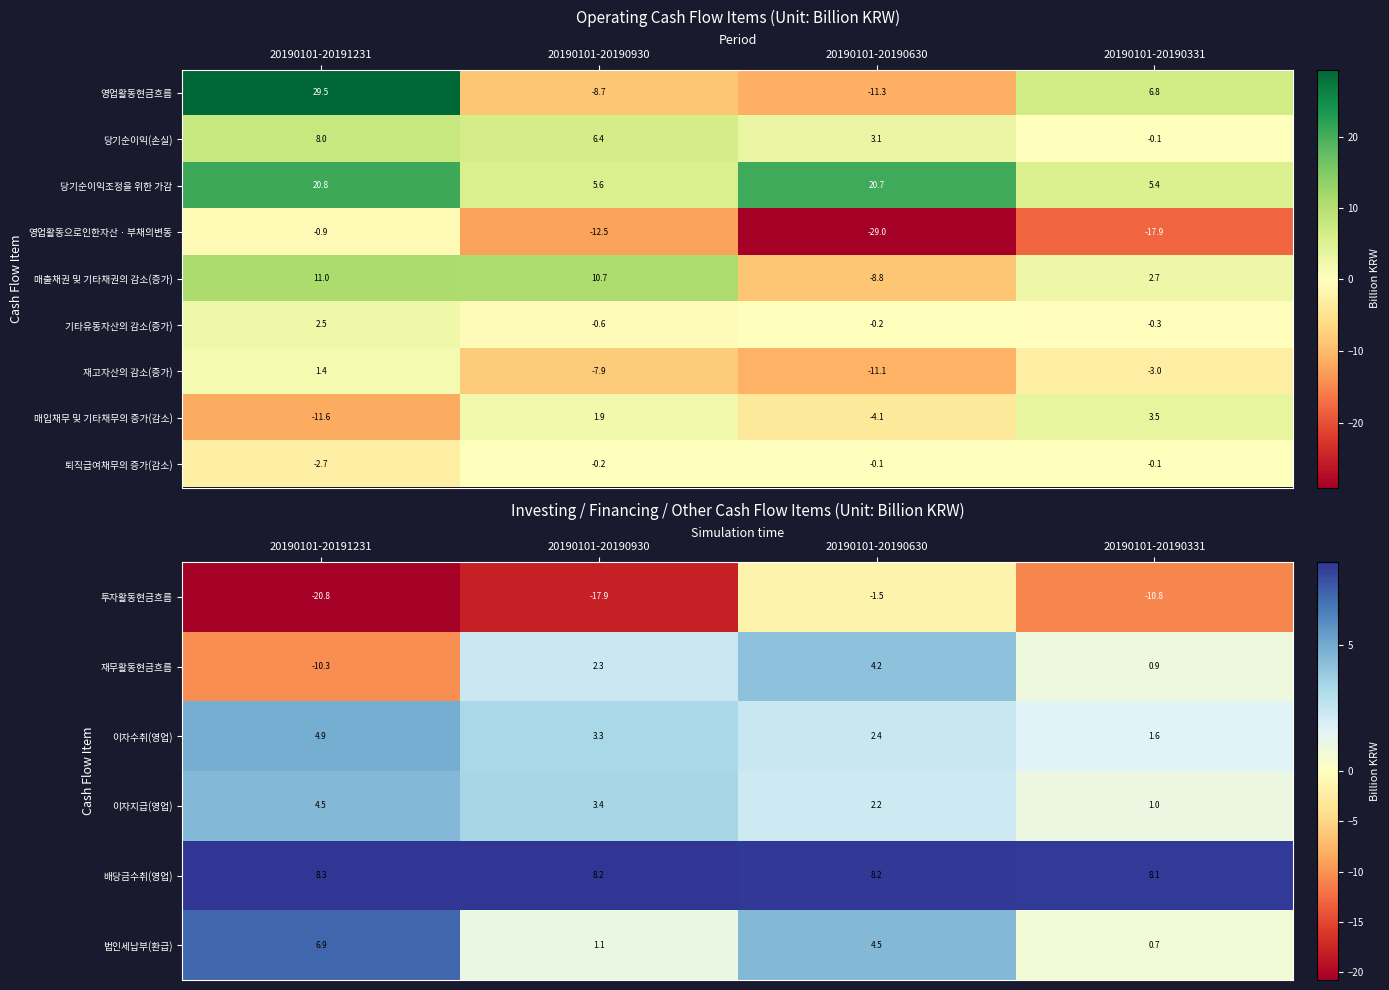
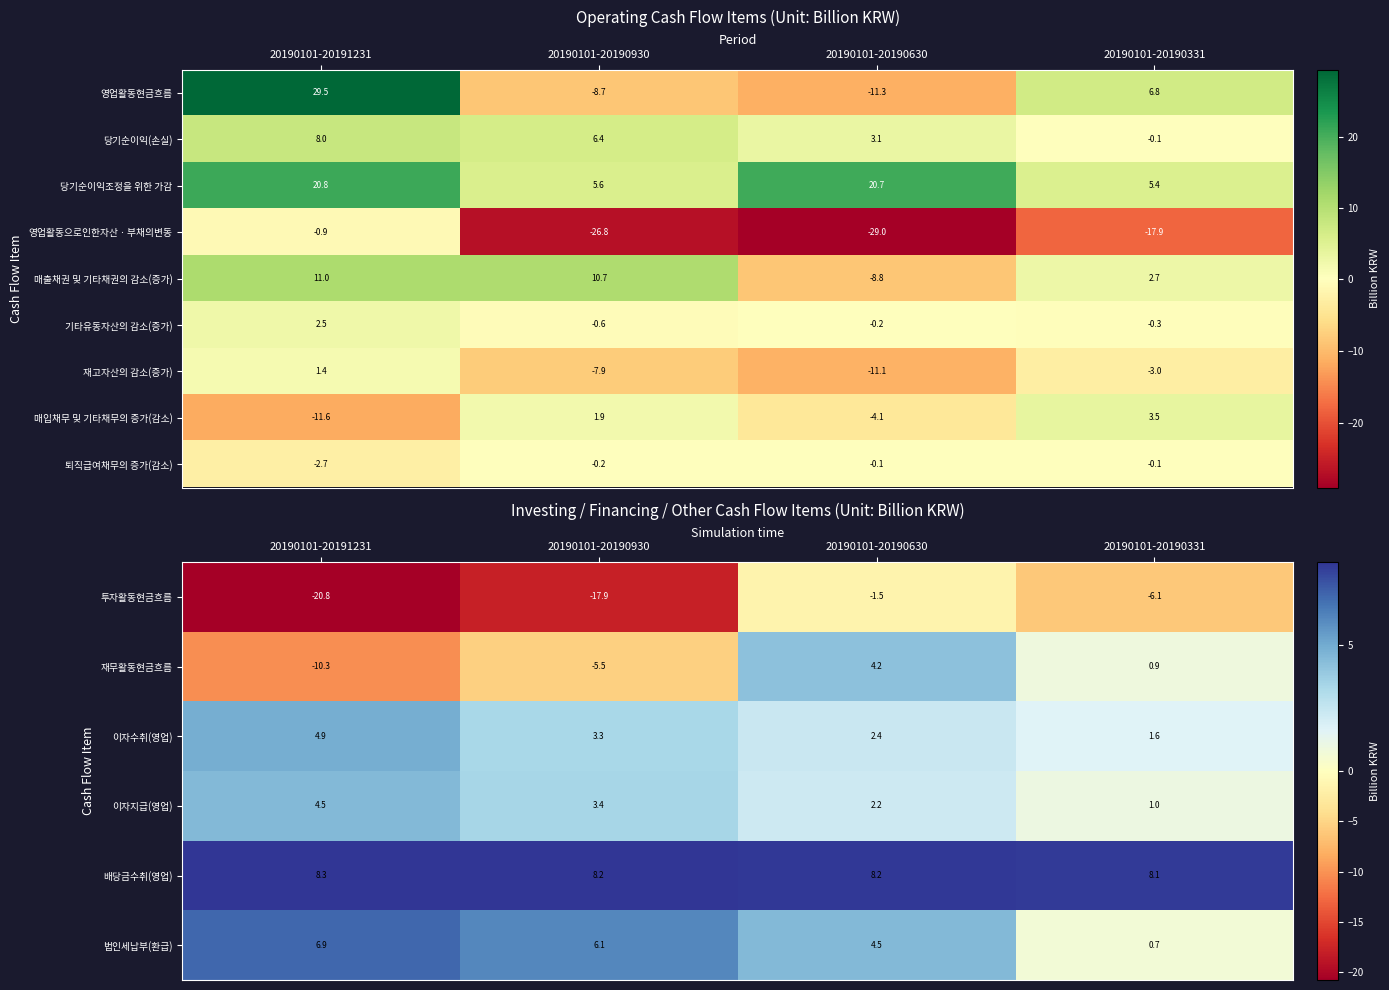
  {
    "Operating Cash Flow Items (Unit: Billion KRW)": {
      "영업활동현금흐름": {
        "20190101-20191231": 29.5,
        "20190101-20190930": -8.7,
        "20190101-20190630": -11.3,
        "20190101-20190331": 6.8
      },
      "당기순이익(손실)": {
        "20190101-20191231": 8.0,
        "20190101-20190930": 6.4,
        "20190101-20190630": 3.1,
        "20190101-20190331": -0.1
      },
      "당기순이익조정을 위한 가감": {
        "20190101-20191231": 20.8,
        "20190101-20190930": 5.6,
        "20190101-20190630": 20.7,
        "20190101-20190331": 5.4
      },
      "영업활동으로인한자산ㆍ부채의변동": {
        "20190101-20191231": -0.9,
-       "20190101-20190930": -12.5,
+       "20190101-20190930": -26.8,
        "20190101-20190630": -29.0,
        "20190101-20190331": -17.9
      },
      "매출채권 및 기타채권의 감소(증가)": {
        "20190101-20191231": 11.0,
        "20190101-20190930": 10.7,
        "20190101-20190630": -8.8,
        "20190101-20190331": 2.7
      },
      "기타유동자산의 감소(증가)": {
        "20190101-20191231": 2.5,
        "20190101-20190930": -0.6,
        "20190101-20190630": -0.2,
        "20190101-20190331": -0.3
      },
      "재고자산의 감소(증가)": {
        "20190101-20191231": 1.4,
        "20190101-20190930": -7.9,
        "20190101-20190630": -11.1,
        "20190101-20190331": -3.0
      },
      "매입채무 및 기타채무의 증가(감소)": {
        "20190101-20191231": -11.6,
        "20190101-20190930": 1.9,
        "20190101-20190630": -4.1,
        "20190101-20190331": 3.5
      },
      "퇴직급여채무의 증가(감소)": {
        "20190101-20191231": -2.7,
        "20190101-20190930": -0.2,
        "20190101-20190630": -0.1,
        "20190101-20190331": -0.1
      }
    },
    "Investing / Financing / Other Cash Flow Items (Unit: Billion KRW)": {
      "투자활동현금흐름": {
        "20190101-20191231": -20.8,
        "20190101-20190930": -17.9,
        "20190101-20190630": -1.5,
-       "20190101-20190331": -10.8
+       "20190101-20190331": -6.1
      },
      "재무활동현금흐름": {
        "20190101-20191231": -10.3,
-       "20190101-20190930": 2.3,
+       "20190101-20190930": -5.5,
        "20190101-20190630": 4.2,
        "20190101-20190331": 0.9
      },
      "이자수취(영업)": {
        "20190101-20191231": 4.9,
        "20190101-20190930": 3.3,
        "20190101-20190630": 2.4,
        "20190101-20190331": 1.6
      },
      "이자지급(영업)": {
        "20190101-20191231": 4.5,
        "20190101-20190930": 3.4,
        "20190101-20190630": 2.2,
        "20190101-20190331": 1.0
      },
      "배당금수취(영업)": {
        "20190101-20191231": 8.3,
        "20190101-20190930": 8.2,
        "20190101-20190630": 8.2,
        "20190101-20190331": 8.1
      },
      "법인세납부(환급)": {
        "20190101-20191231": 6.9,
-       "20190101-20190930": 1.1,
+       "20190101-20190930": 6.1,
        "20190101-20190630": 4.5,
        "20190101-20190331": 0.7
      }
    }
  }
